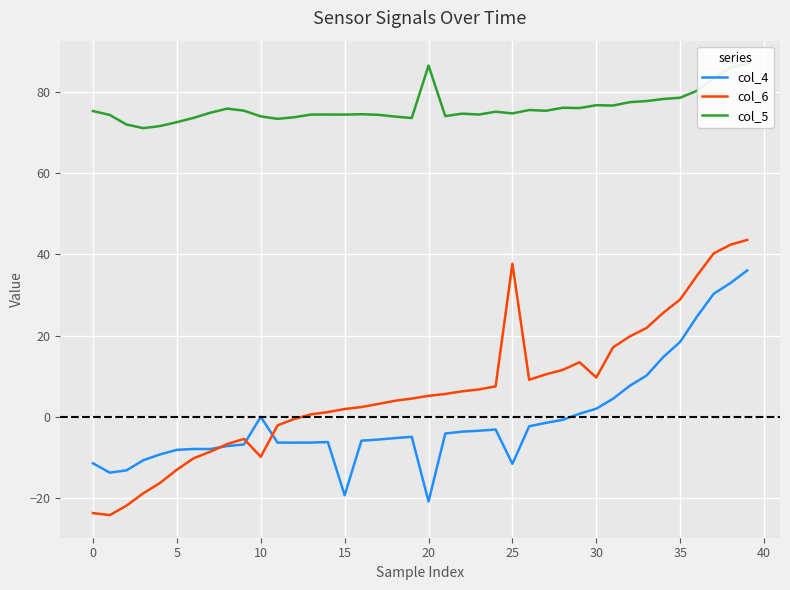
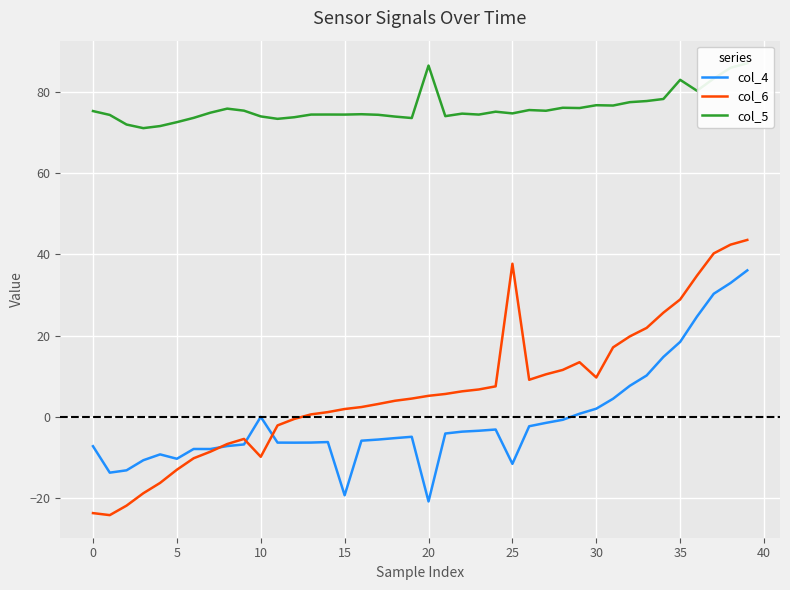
  {
    "col_4": {
-     "0": -11,
-     "5": -8,
+     "0": -7,
+     "5": -10,
      "10": 0,
      "15": -19,
      "20": -21,
      "25": -12,
      "30": 2,
      "35": 18
    },
    "col_6": {
      "0": -24,
      "5": -13,
      "10": -10,
      "15": 2,
      "20": 5,
      "25": 38,
      "30": 10,
      "35": 29
    },
    "col_5": {
      "0": 75,
      "5": 73,
      "10": 74,
      "15": 74,
      "20": 87,
      "25": 75,
      "30": 77,
-     "35": 79
+     "35": 83
    }
  }
